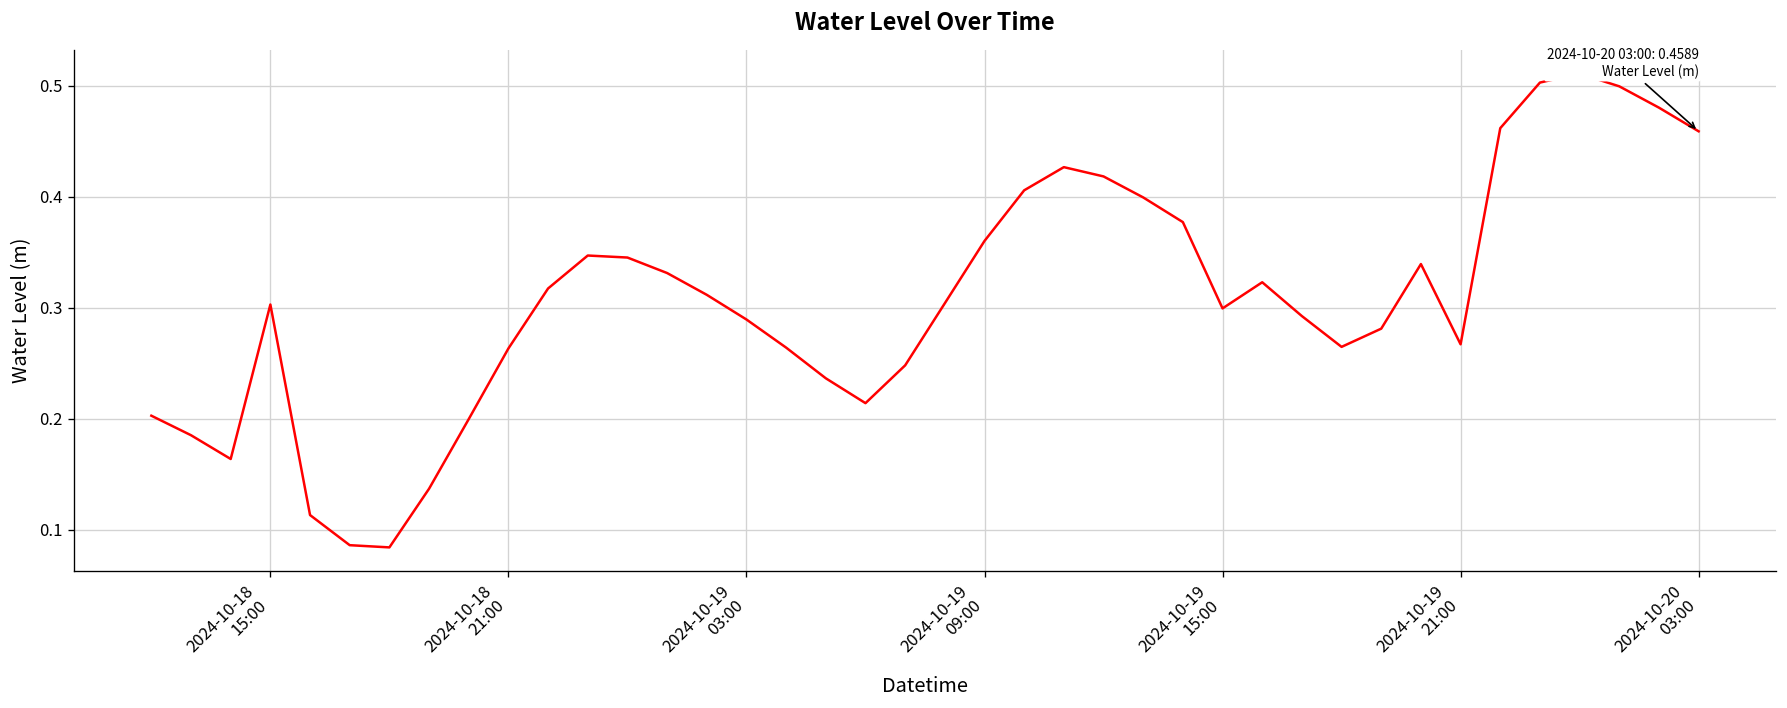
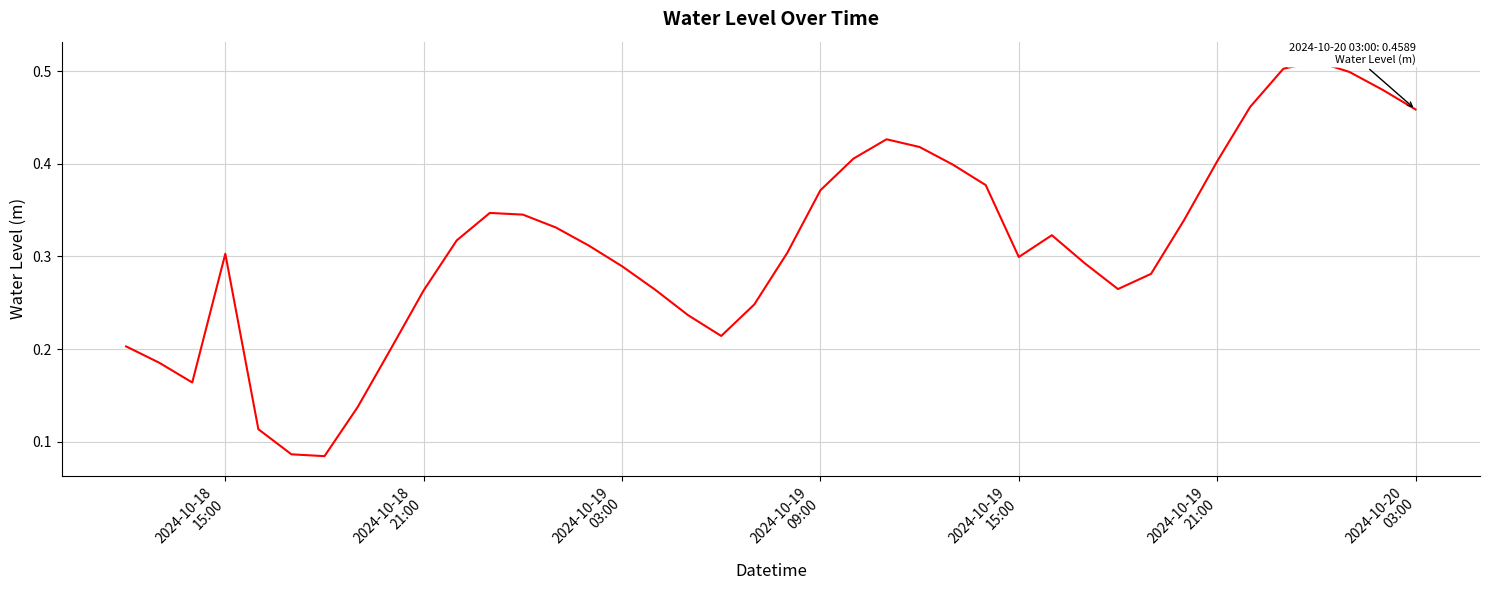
  {
    "2024-10-18 15:00": 0.30,
    "2024-10-18 21:00": 0.26,
    "2024-10-19 03:00": 0.29,
-   "2024-10-19 09:00": 0.36,
+   "2024-10-19 09:00": 0.37,
    "2024-10-19 15:00": 0.30,
-   "2024-10-19 21:00": 0.27,
+   "2024-10-19 21:00": 0.40,
    "2024-10-20 03:00": 0.46
  }
